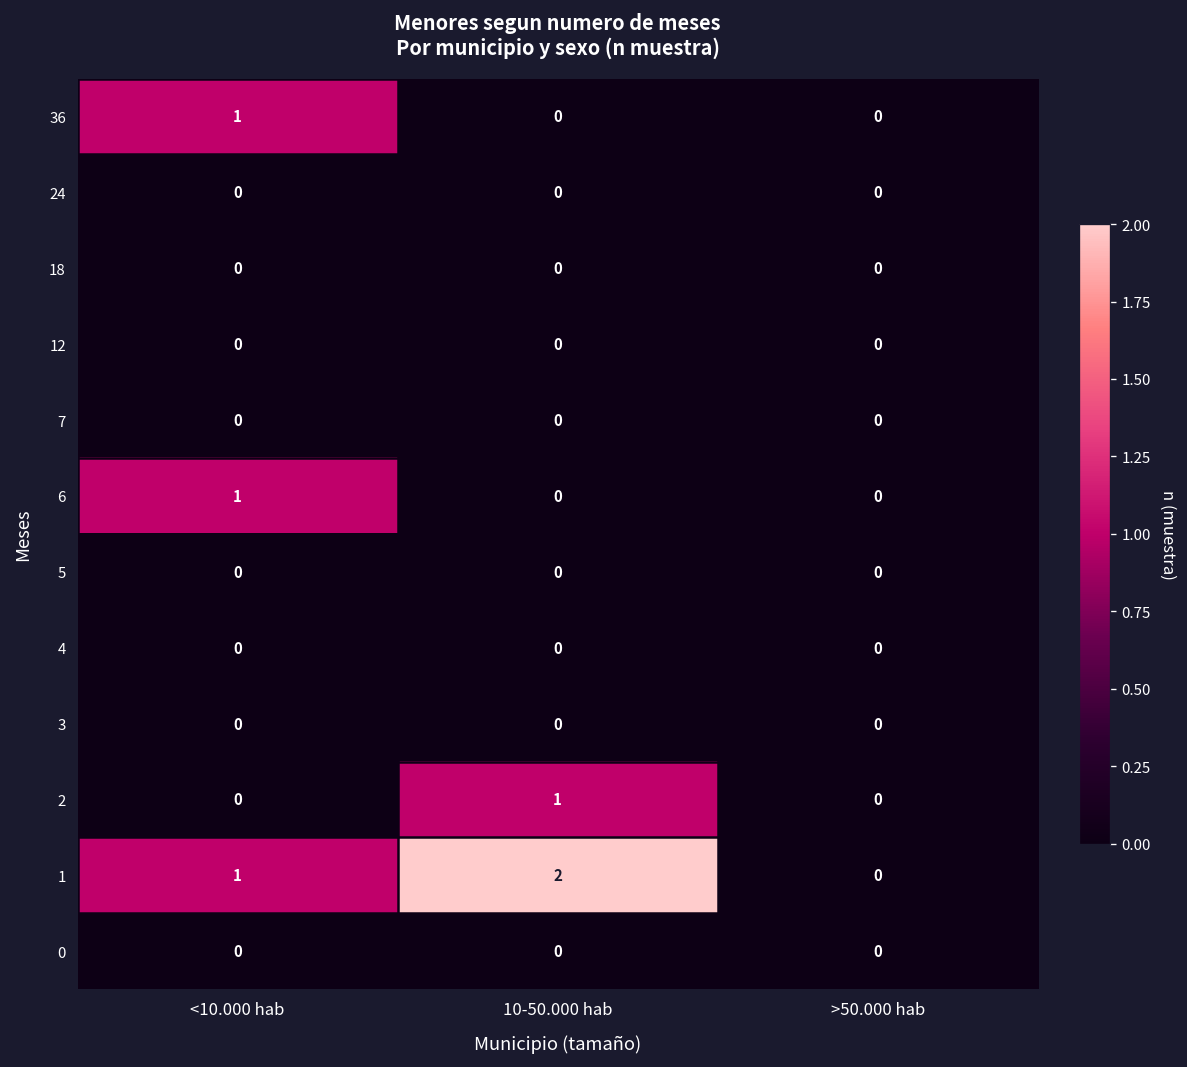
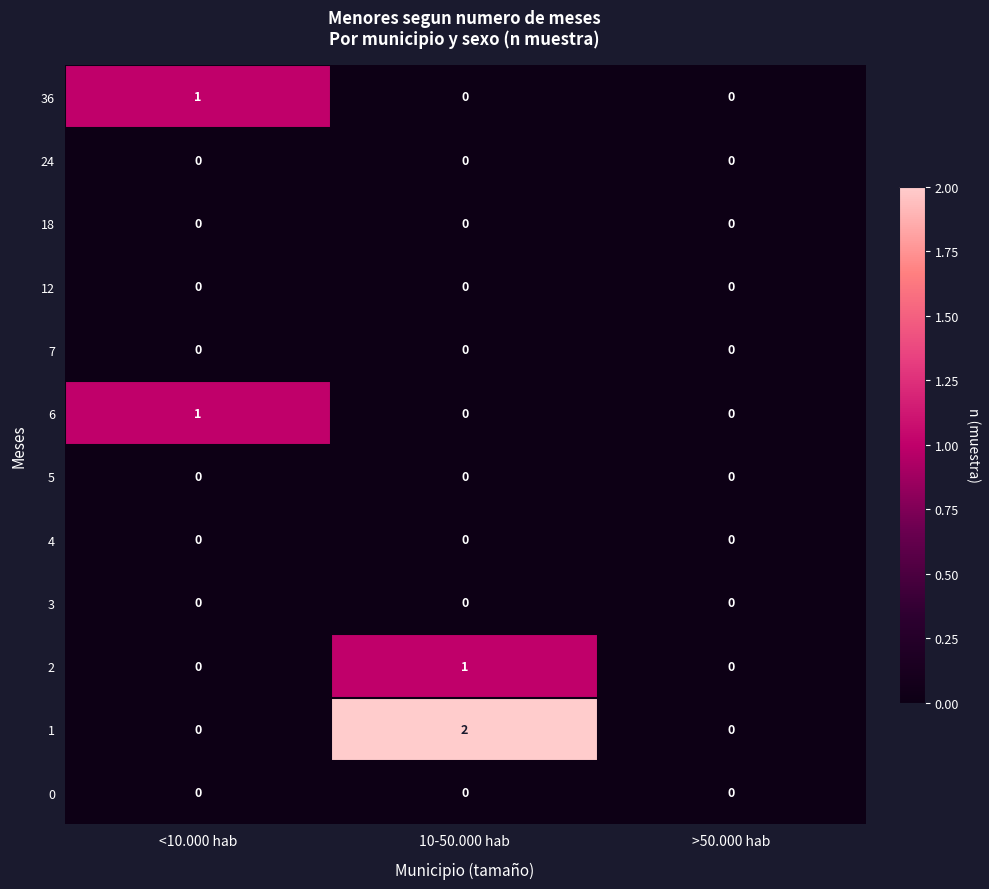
  {
    "36": {
      "<10.000 hab": 1,
      "10-50.000 hab": 0,
      ">50.000 hab": 0
    },
    "24": {
      "<10.000 hab": 0,
      "10-50.000 hab": 0,
      ">50.000 hab": 0
    },
    "18": {
      "<10.000 hab": 0,
      "10-50.000 hab": 0,
      ">50.000 hab": 0
    },
    "12": {
      "<10.000 hab": 0,
      "10-50.000 hab": 0,
      ">50.000 hab": 0
    },
    "7": {
      "<10.000 hab": 0,
      "10-50.000 hab": 0,
      ">50.000 hab": 0
    },
    "6": {
      "<10.000 hab": 1,
      "10-50.000 hab": 0,
      ">50.000 hab": 0
    },
    "5": {
      "<10.000 hab": 0,
      "10-50.000 hab": 0,
      ">50.000 hab": 0
    },
    "4": {
      "<10.000 hab": 0,
      "10-50.000 hab": 0,
      ">50.000 hab": 0
    },
    "3": {
      "<10.000 hab": 0,
      "10-50.000 hab": 0,
      ">50.000 hab": 0
    },
    "2": {
      "<10.000 hab": 0,
      "10-50.000 hab": 1,
      ">50.000 hab": 0
    },
    "1": {
-     "<10.000 hab": 1,
+     "<10.000 hab": 0,
      "10-50.000 hab": 2,
      ">50.000 hab": 0
    },
    "0": {
      "<10.000 hab": 0,
      "10-50.000 hab": 0,
      ">50.000 hab": 0
    }
  }
